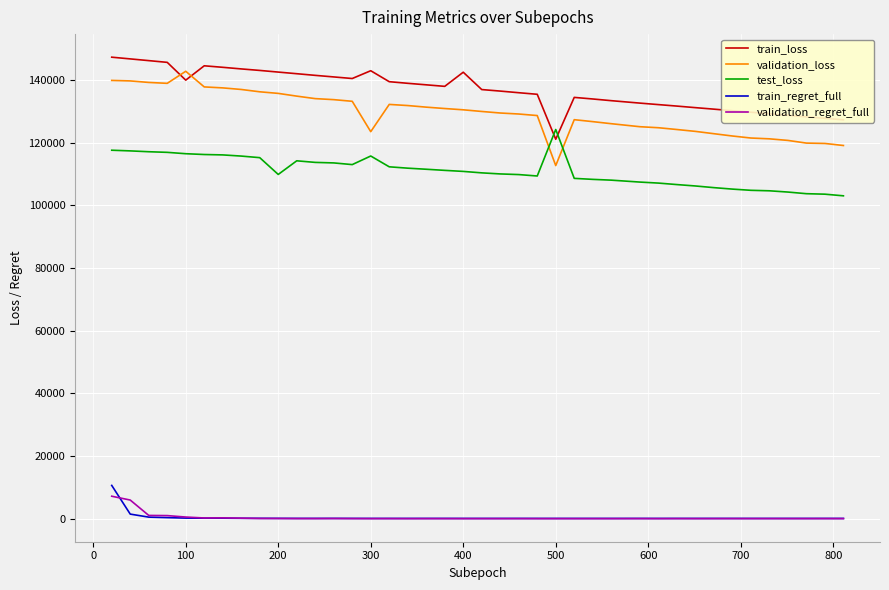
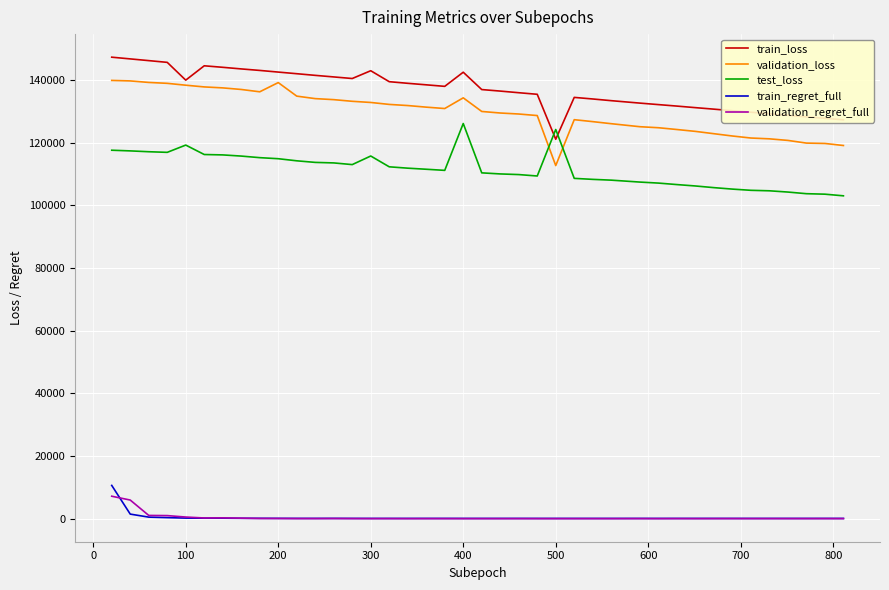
  {
    "train_loss": {
      "100": 140000,
      "200": 142000,
      "300": 143000,
      "400": 142000,
      "500": 121000
    },
    "validation_loss": {
-     "100": 143000,
-     "200": 136000,
-     "300": 123000,
-     "400": 130000,
+     "100": 138000,
+     "200": 139000,
+     "300": 133000,
+     "400": 134000,
      "500": 113000
    },
    "test_loss": {
-     "100": 116000,
-     "200": 110000,
+     "100": 119000,
+     "200": 115000,
      "300": 116000,
-     "400": 111000,
+     "400": 126000,
      "500": 124000
    }
  }
